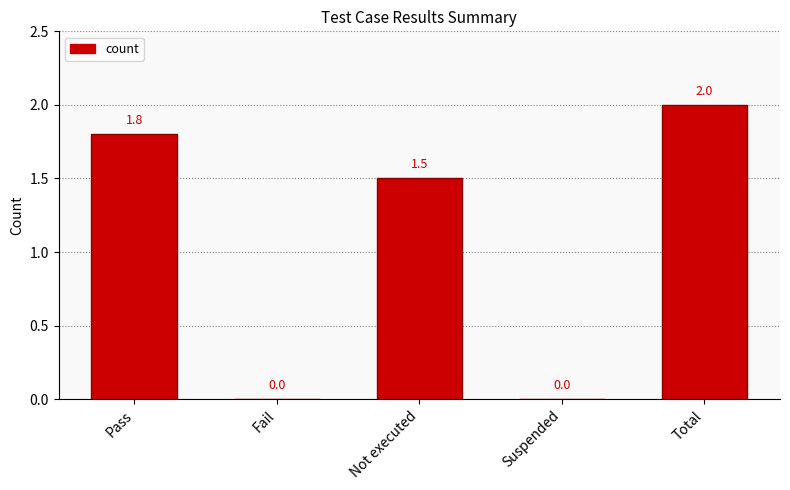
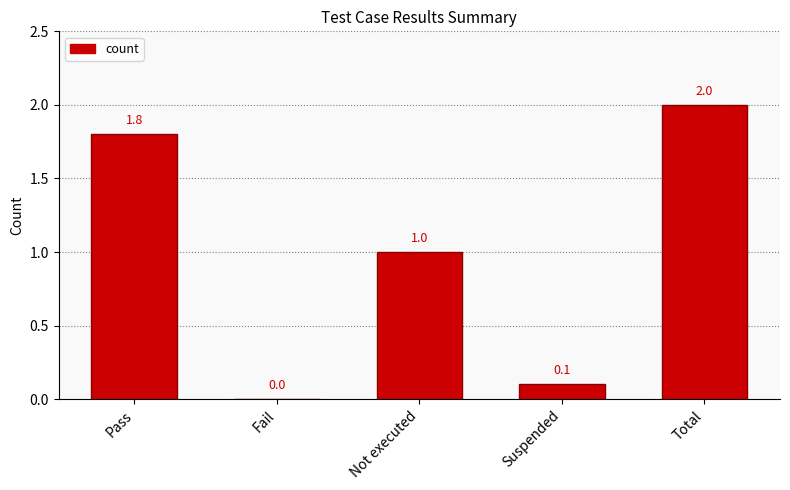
  {
    "Pass": 1.8,
    "Fail": 0.0,
-   "Not executed": 1.5,
-   "Suspended": 0.0,
+   "Not executed": 1.0,
+   "Suspended": 0.1,
    "Total": 2.0
  }
